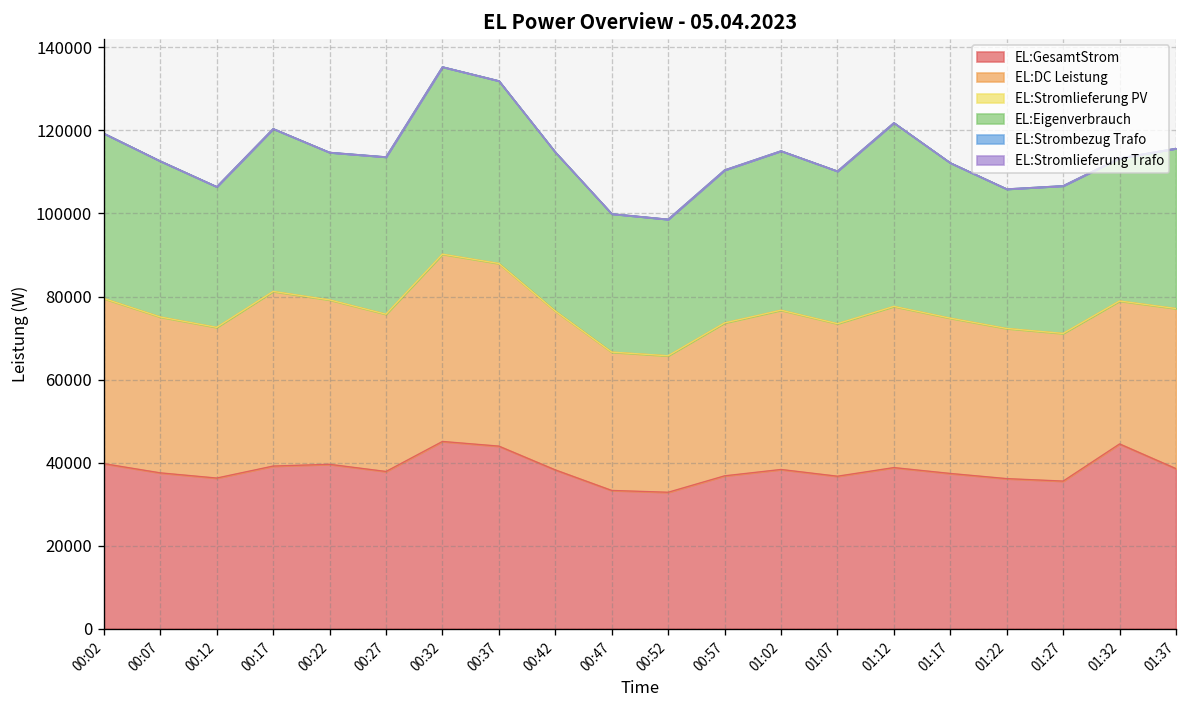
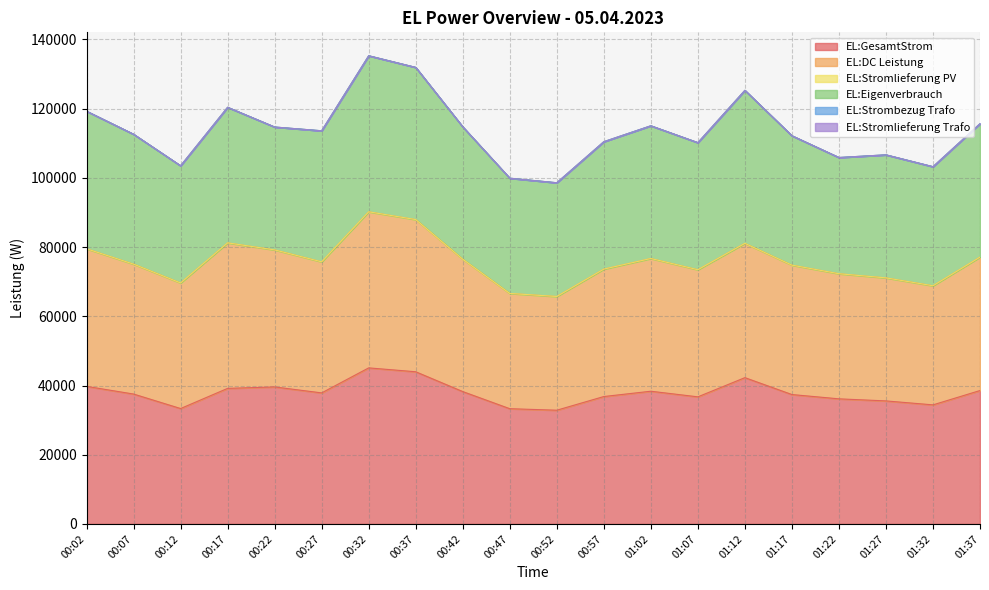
  {
    "EL:GesamtStrom": {
      "00:02": 40000,
      "00:07": 38000,
-     "00:12": 36000,
+     "00:12": 33000,
      "00:17": 39000,
      "00:22": 40000,
      "00:27": 38000,
      "00:32": 45000,
      "00:37": 44000,
      "00:42": 38000,
      "00:47": 33000,
      "00:52": 33000,
      "00:57": 37000,
      "01:02": 38000,
      "01:07": 37000,
-     "01:12": 39000,
+     "01:12": 42000,
      "01:17": 37000,
      "01:22": 36000,
      "01:27": 36000,
-     "01:32": 45000,
+     "01:32": 34000,
      "01:37": 39000
    }
  }
